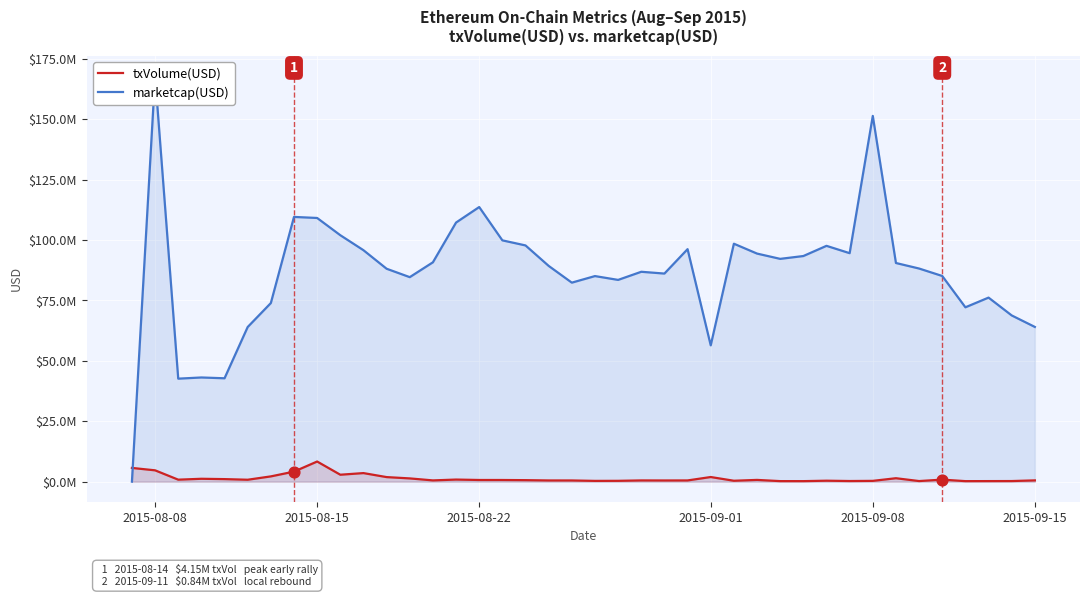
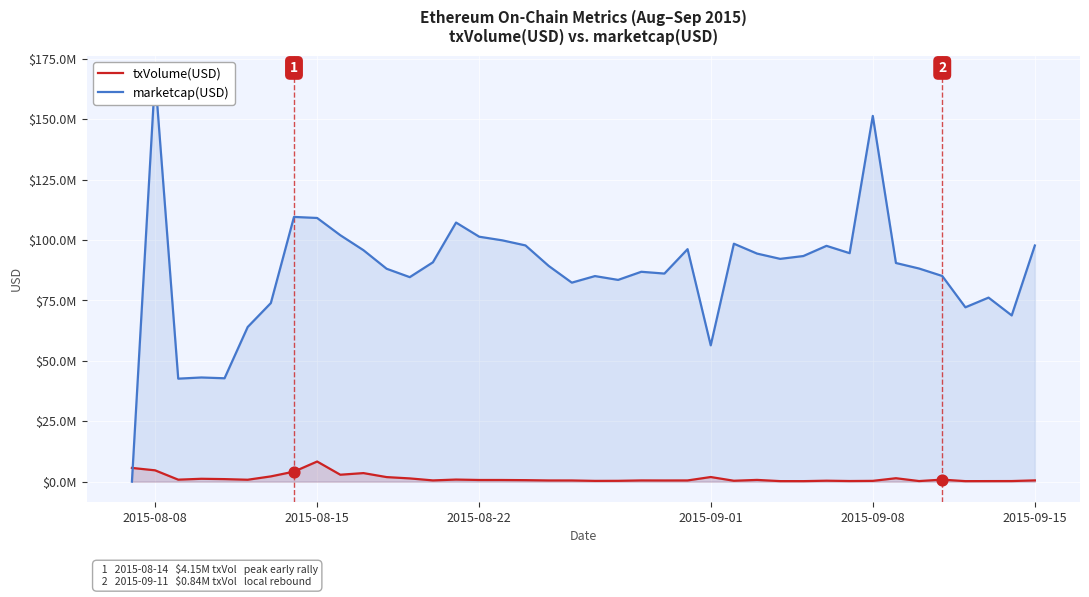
  {
    "marketcap(USD)": {
      "2015-08-15": "$109000000",
-     "2015-08-22": "$114000000",
+     "2015-08-22": "$101000000",
      "2015-09-01": "$56000000",
      "2015-09-08": "$151000000",
-     "2015-09-15": "$64000000"
+     "2015-09-15": "$98000000"
    }
  }
